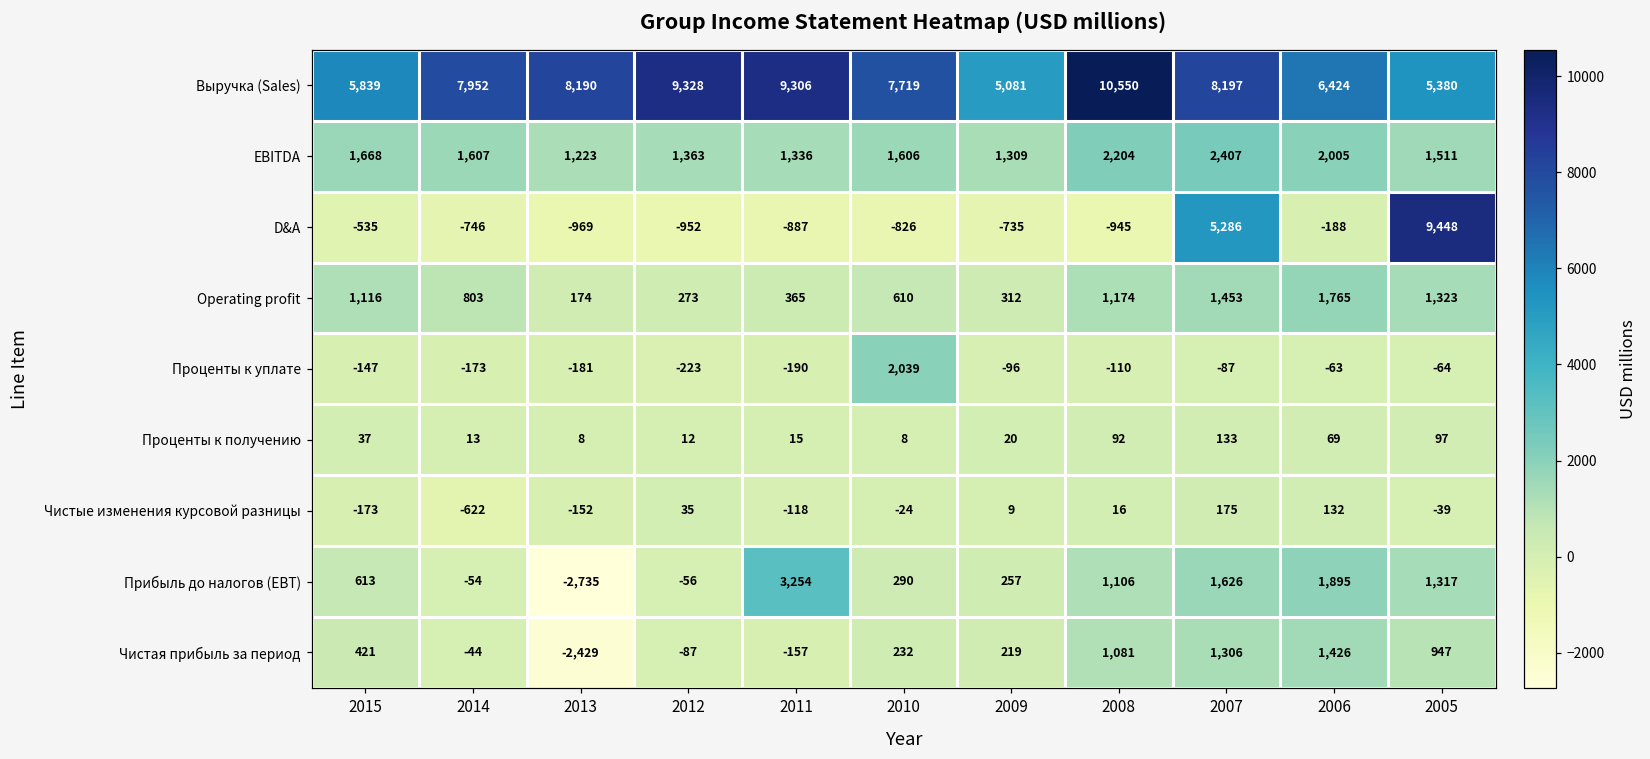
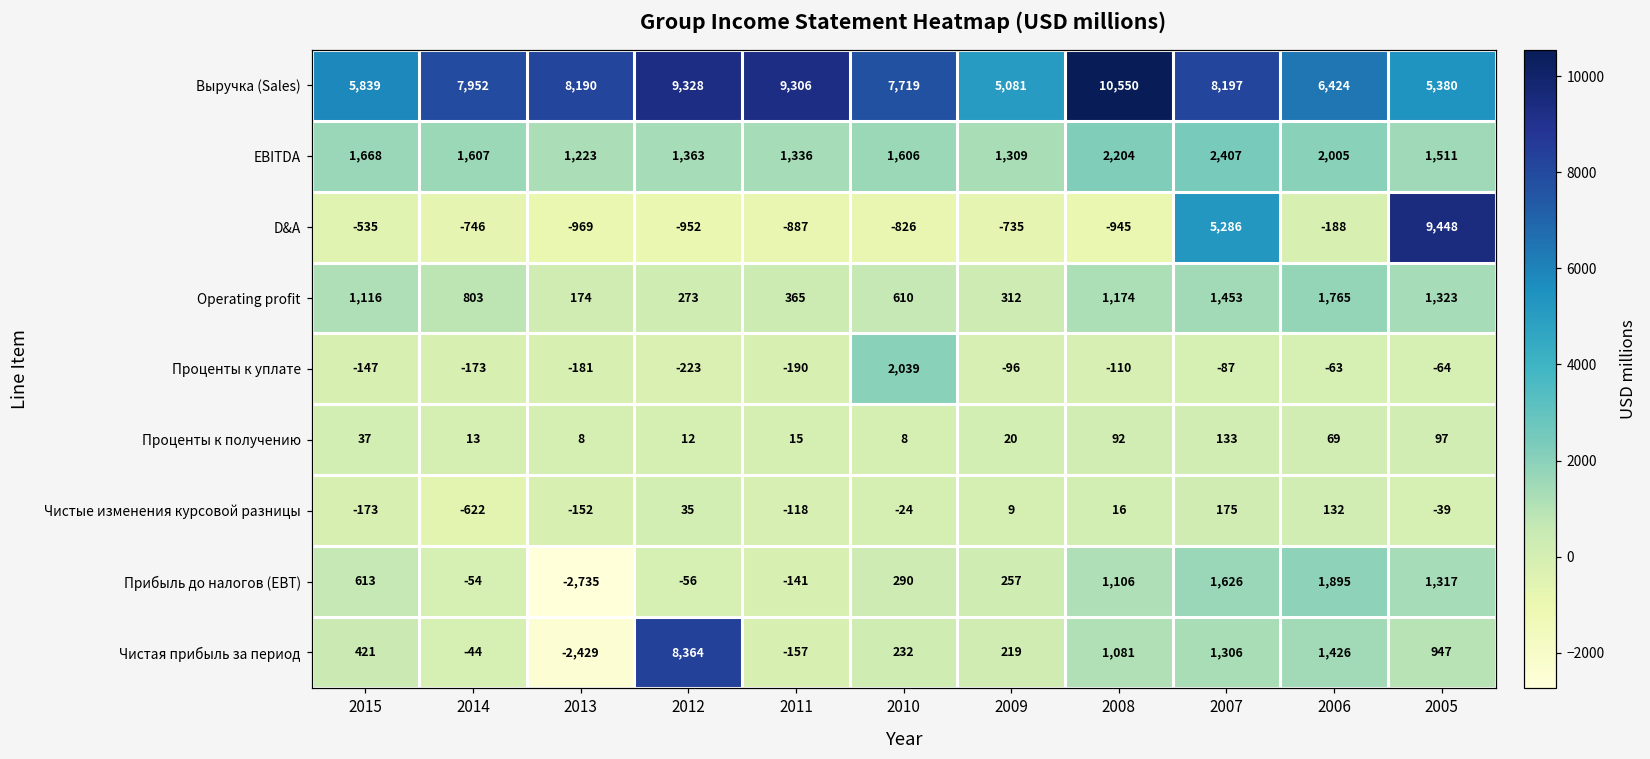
  {
    "Выручка (Sales)": {
      "2015": "5,839",
      "2014": "7,952",
      "2013": "8,190",
      "2012": "9,328",
      "2011": "9,306",
      "2010": "7,719",
      "2009": "5,081",
      "2008": "10,550",
      "2007": "8,197",
      "2006": "6,424",
      "2005": "5,380"
    },
    "EBITDA": {
      "2015": "1,668",
      "2014": "1,607",
      "2013": "1,223",
      "2012": "1,363",
      "2011": "1,336",
      "2010": "1,606",
      "2009": "1,309",
      "2008": "2,204",
      "2007": "2,407",
      "2006": "2,005",
      "2005": "1,511"
    },
    "D&A": {
      "2015": "-535",
      "2014": "-746",
      "2013": "-969",
      "2012": "-952",
      "2011": "-887",
      "2010": "-826",
      "2009": "-735",
      "2008": "-945",
      "2007": "5,286",
      "2006": "-188",
      "2005": "9,448"
    },
    "Operating profit": {
      "2015": "1,116",
      "2014": "803",
      "2013": "174",
      "2012": "273",
      "2011": "365",
      "2010": "610",
      "2009": "312",
      "2008": "1,174",
      "2007": "1,453",
      "2006": "1,765",
      "2005": "1,323"
    },
    "Проценты к уплате": {
      "2015": "-147",
      "2014": "-173",
      "2013": "-181",
      "2012": "-223",
      "2011": "-190",
      "2010": "2,039",
      "2009": "-96",
      "2008": "-110",
      "2007": "-87",
      "2006": "-63",
      "2005": "-64"
    },
    "Проценты к получению": {
      "2015": "37",
      "2014": "13",
      "2013": "8",
      "2012": "12",
      "2011": "15",
      "2010": "8",
      "2009": "20",
      "2008": "92",
      "2007": "133",
      "2006": "69",
      "2005": "97"
    },
    "Чистые изменения курсовой разницы": {
      "2015": "-173",
      "2014": "-622",
      "2013": "-152",
      "2012": "35",
      "2011": "-118",
      "2010": "-24",
      "2009": "9",
      "2008": "16",
      "2007": "175",
      "2006": "132",
      "2005": "-39"
    },
    "Прибыль до налогов (EBT)": {
      "2015": "613",
      "2014": "-54",
      "2013": "-2,735",
      "2012": "-56",
-     "2011": "3,254",
+     "2011": "-141",
      "2010": "290",
      "2009": "257",
      "2008": "1,106",
      "2007": "1,626",
      "2006": "1,895",
      "2005": "1,317"
    },
    "Чистая прибыль за период": {
      "2015": "421",
      "2014": "-44",
      "2013": "-2,429",
-     "2012": "-87",
+     "2012": "8,364",
      "2011": "-157",
      "2010": "232",
      "2009": "219",
      "2008": "1,081",
      "2007": "1,306",
      "2006": "1,426",
      "2005": "947"
    }
  }
